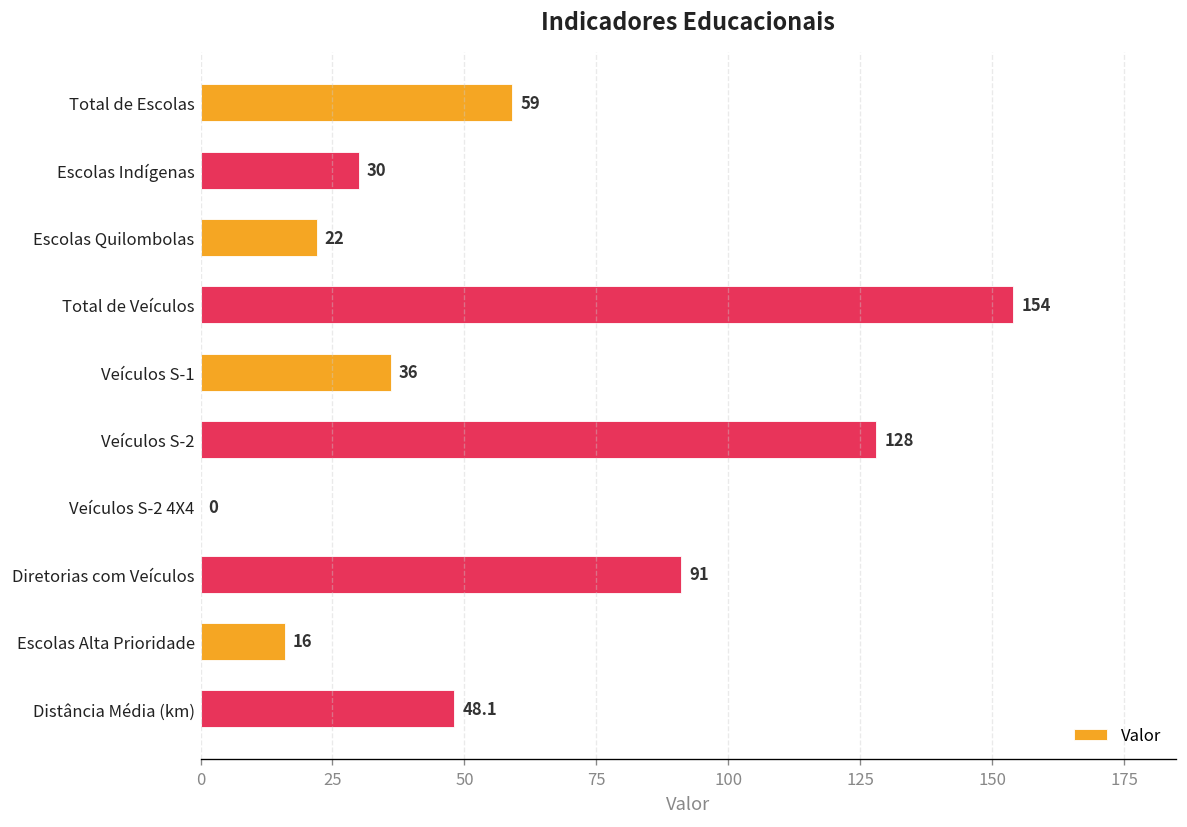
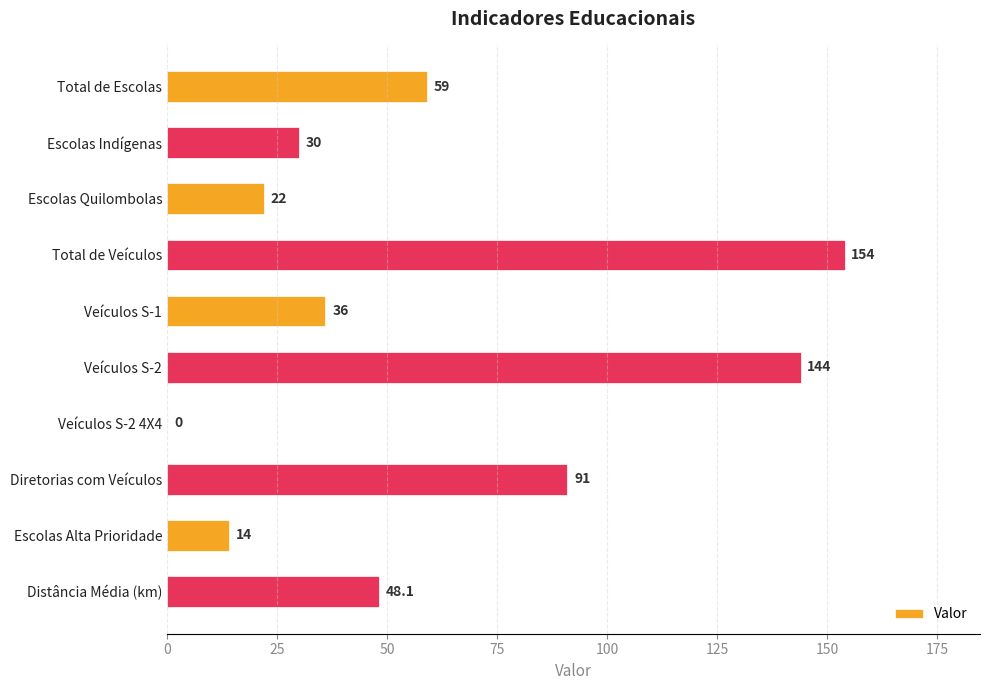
  {
    "Total de Escolas": 59,
    "Escolas Indígenas": 30,
    "Escolas Quilombolas": 22,
    "Total de Veículos": 154,
    "Veículos S-1": 36,
-   "Veículos S-2": 128,
+   "Veículos S-2": 144,
    "Veículos S-2 4X4": 0,
    "Diretorias com Veículos": 91,
-   "Escolas Alta Prioridade": 16,
+   "Escolas Alta Prioridade": 14,
    "Distância Média (km)": 48.1
  }
